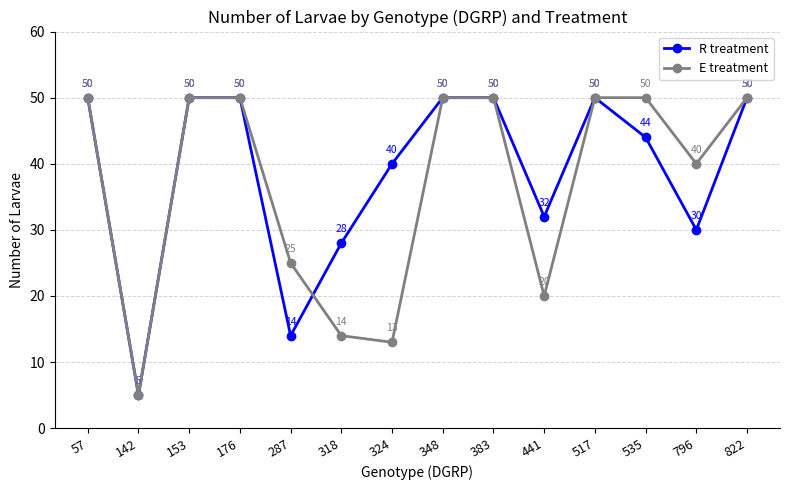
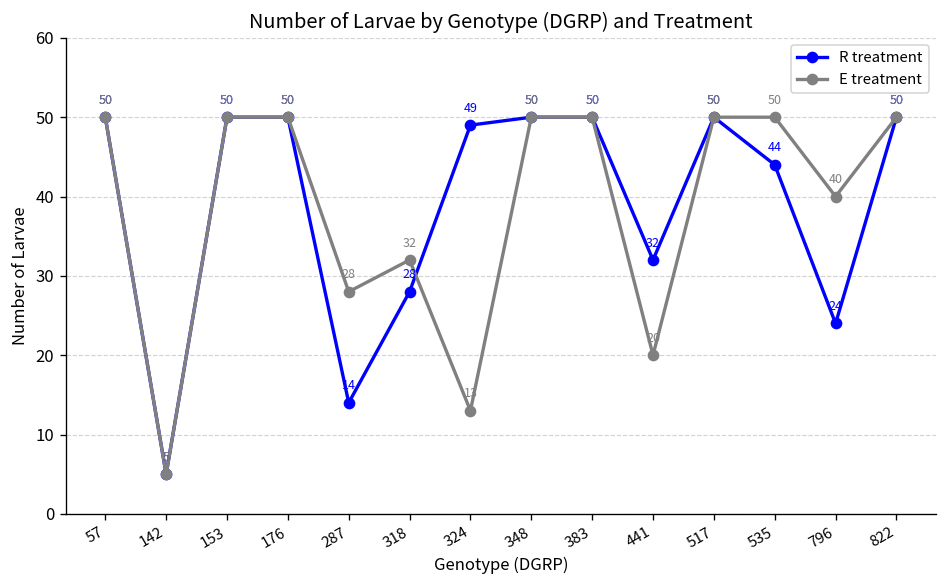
  {
    "R treatment": {
      "287": 14,
      "318": 28,
-     "324": 40,
+     "324": 49,
      "441": 32,
      "535": 44,
-     "796": 30
+     "796": 24
    },
    "E treatment": {
-     "287": 25,
-     "318": 14,
+     "287": 28,
+     "318": 32,
      "324": 13,
      "441": 20,
      "535": 50,
      "796": 40
    }
  }
